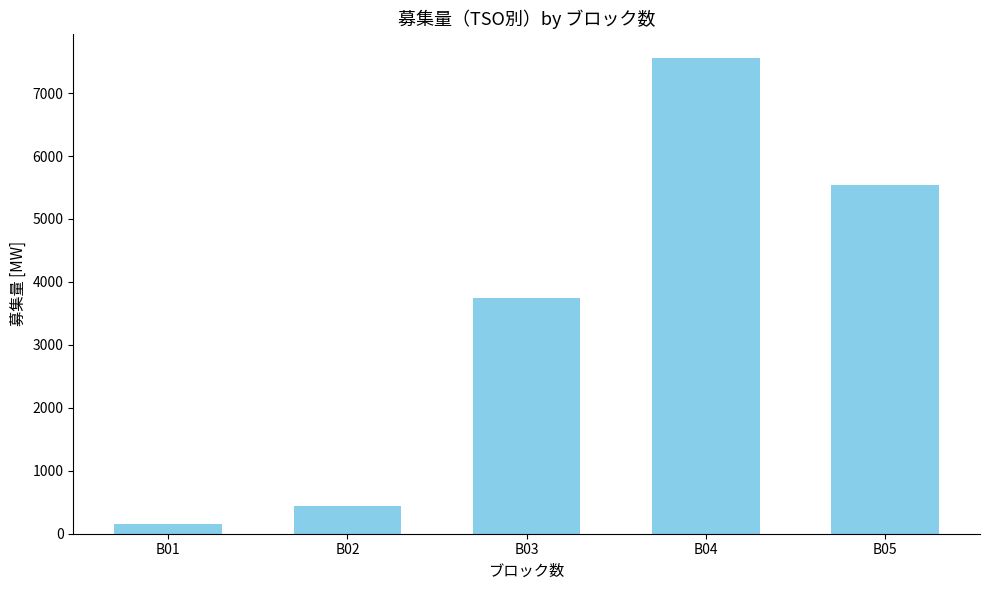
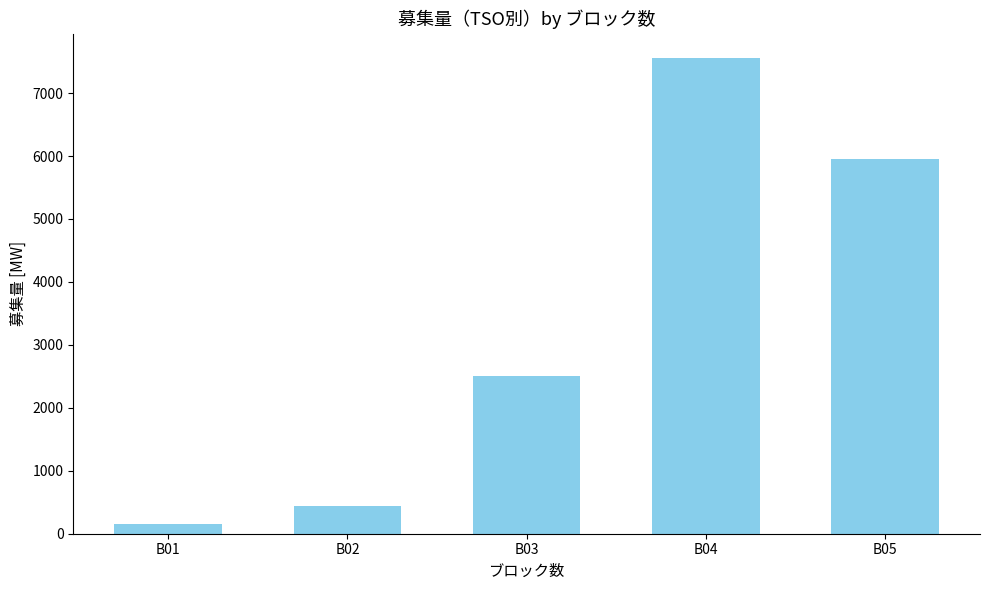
  {
    "B01": 100,
    "B02": 400,
-   "B03": 3700,
+   "B03": 2500,
    "B04": 7600,
-   "B05": 5500
+   "B05": 6000
  }
